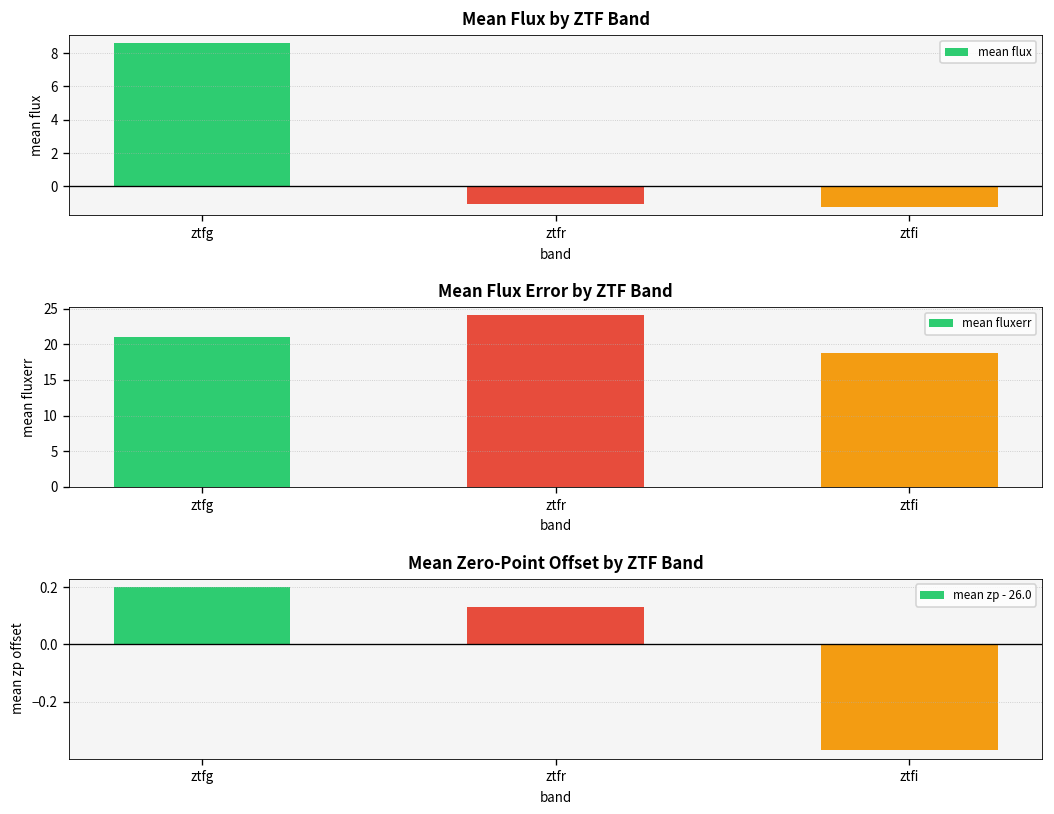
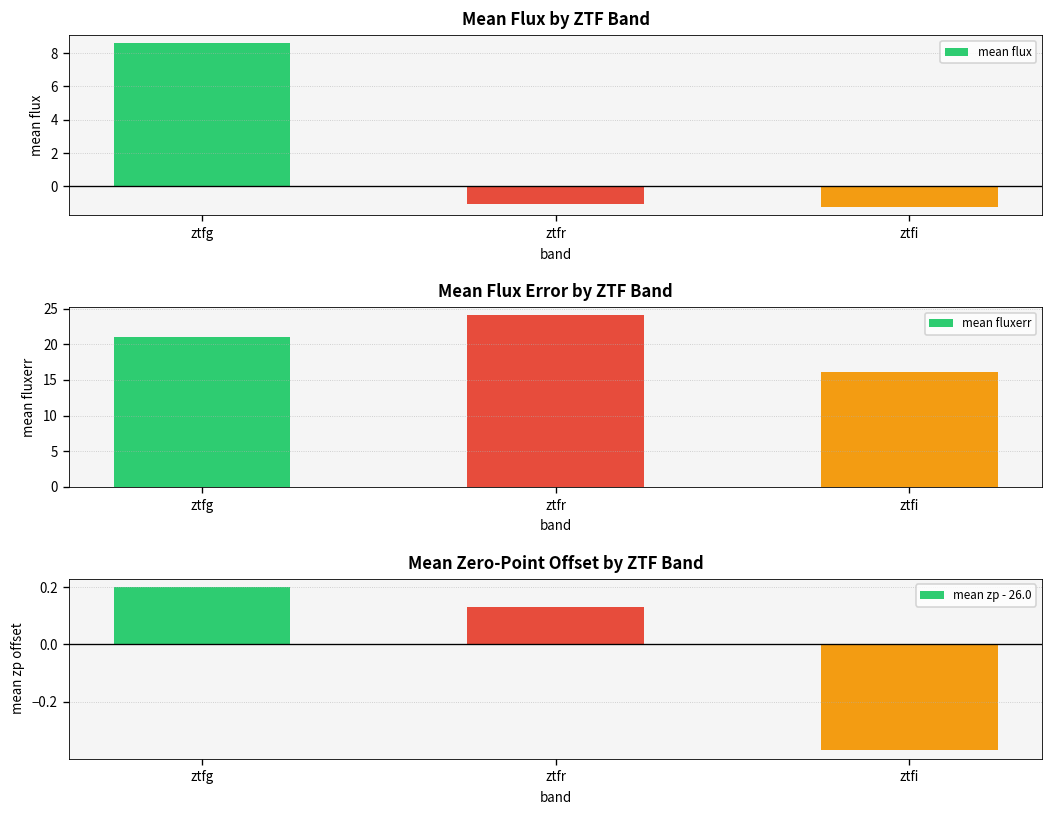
  {
    "Mean Flux by ZTF Band": {
      "ztfg": 8.6,
      "ztfr": -1.0,
      "ztfi": -1.2
    },
    "Mean Flux Error by ZTF Band": {
      "ztfg": 21,
      "ztfr": 24,
-     "ztfi": 19
+     "ztfi": 16
    },
    "Mean Zero-Point Offset by ZTF Band": {
      "ztfg": 0.20,
      "ztfr": 0.13,
      "ztfi": -0.37
    }
  }
